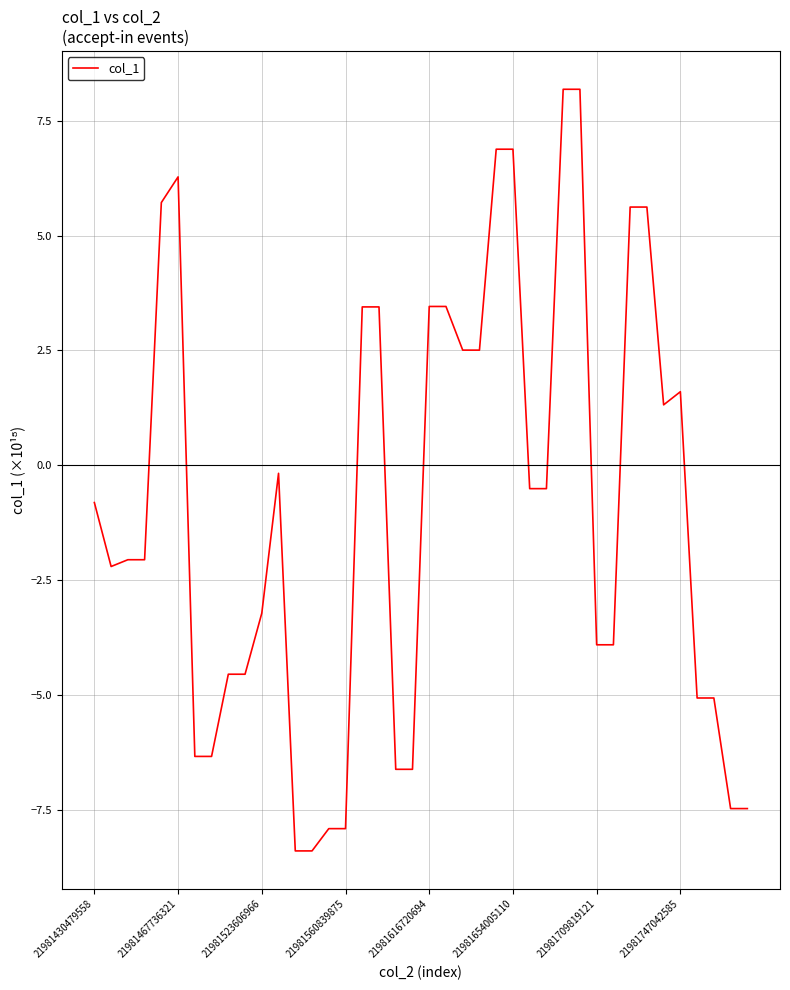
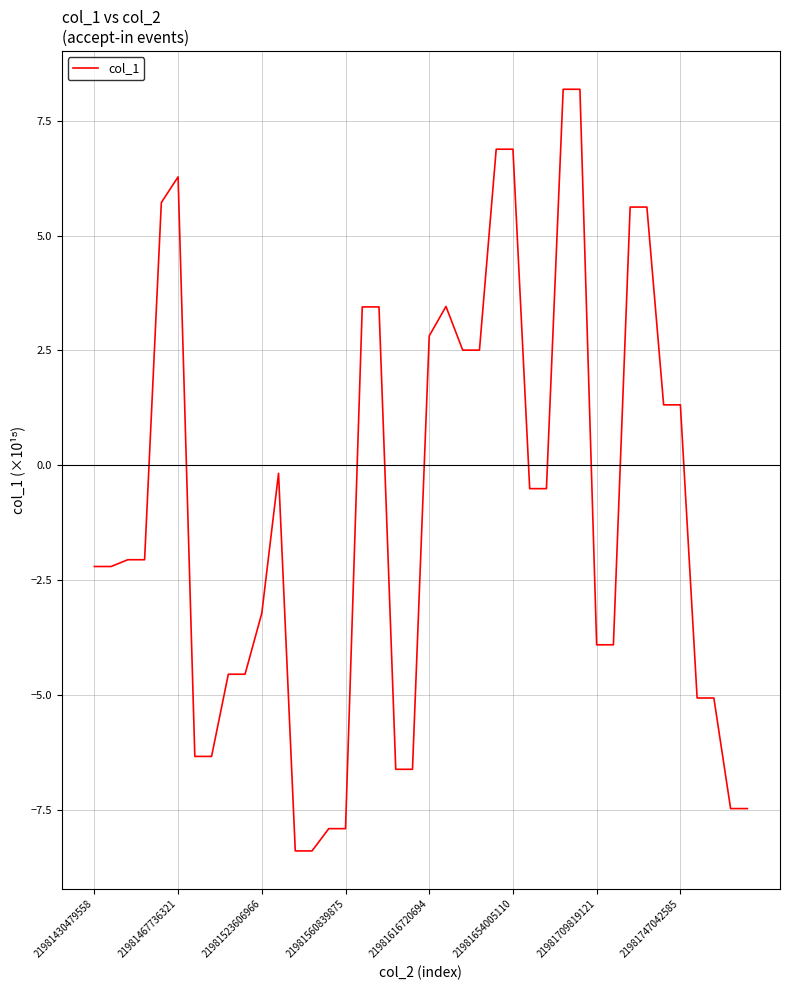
  {
-   "21981430479558": -0.8,
+   "21981430479558": -2.2,
    "21981467736321": 6.3,
    "21981523606966": -3.2,
    "21981560839875": -7.9,
-   "21981616720694": 3.5,
+   "21981616720694": 2.8,
    "21981654005110": 6.9,
    "21981709819121": -3.9,
-   "21981747042585": 1.6
+   "21981747042585": 1.3
  }
